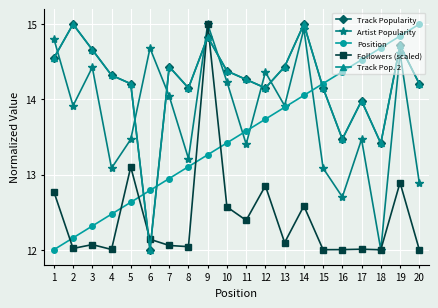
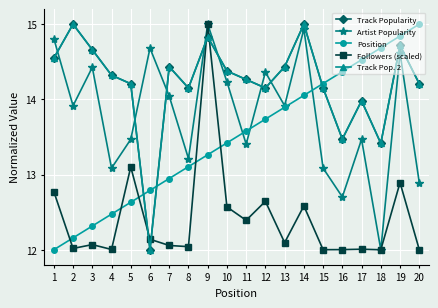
  {
    "Followers (scaled)": {
      "1": 12.8,
      "2": 12.0,
      "3": 12.1,
      "4": 12.0,
      "5": 13.1,
      "6": 12.1,
      "7": 12.1,
      "8": 12.0,
      "10": 12.6,
      "11": 12.4,
-     "12": 12.9,
+     "12": 12.6,
      "13": 12.1,
      "14": 12.6,
      "15": 12.0,
      "16": 12.0,
      "17": 12.0,
      "19": 12.9,
      "20": 12.0
    }
  }
